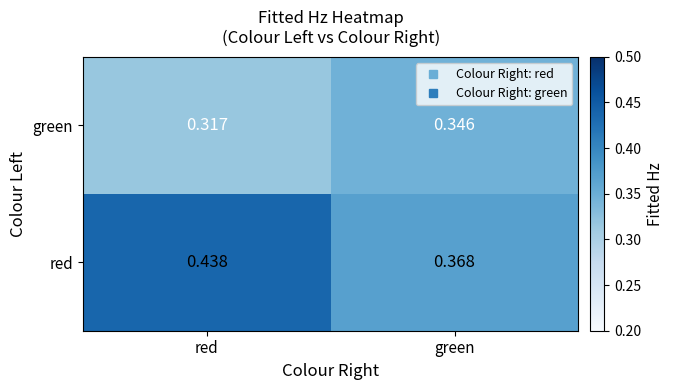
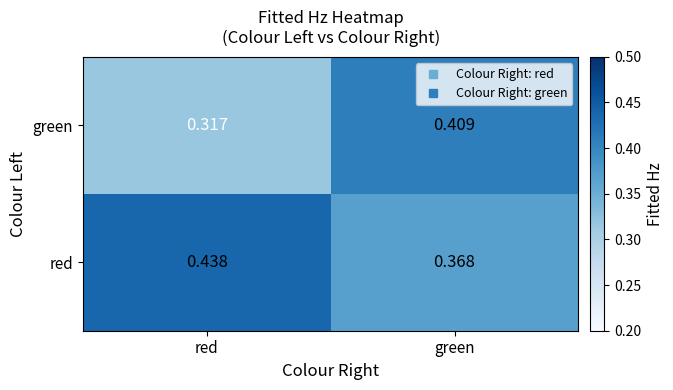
  {
    "green": {
      "red": 0.317,
-     "green": 0.346
+     "green": 0.409
    },
    "red": {
      "red": 0.438,
      "green": 0.368
    }
  }
